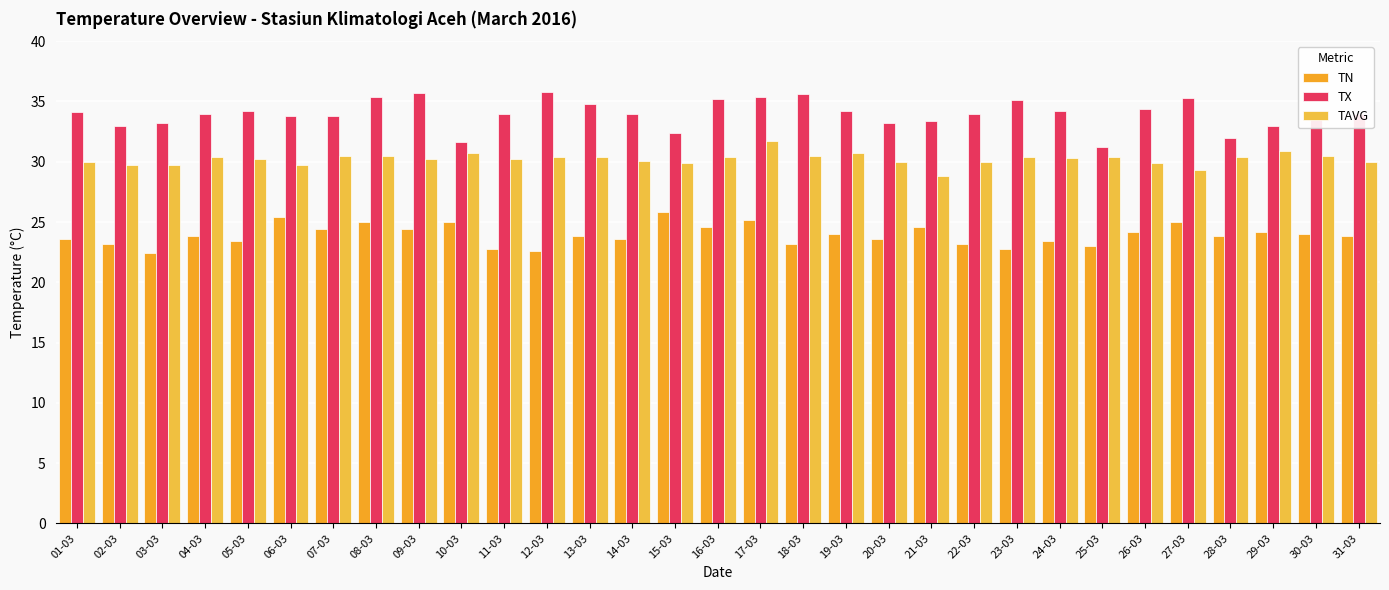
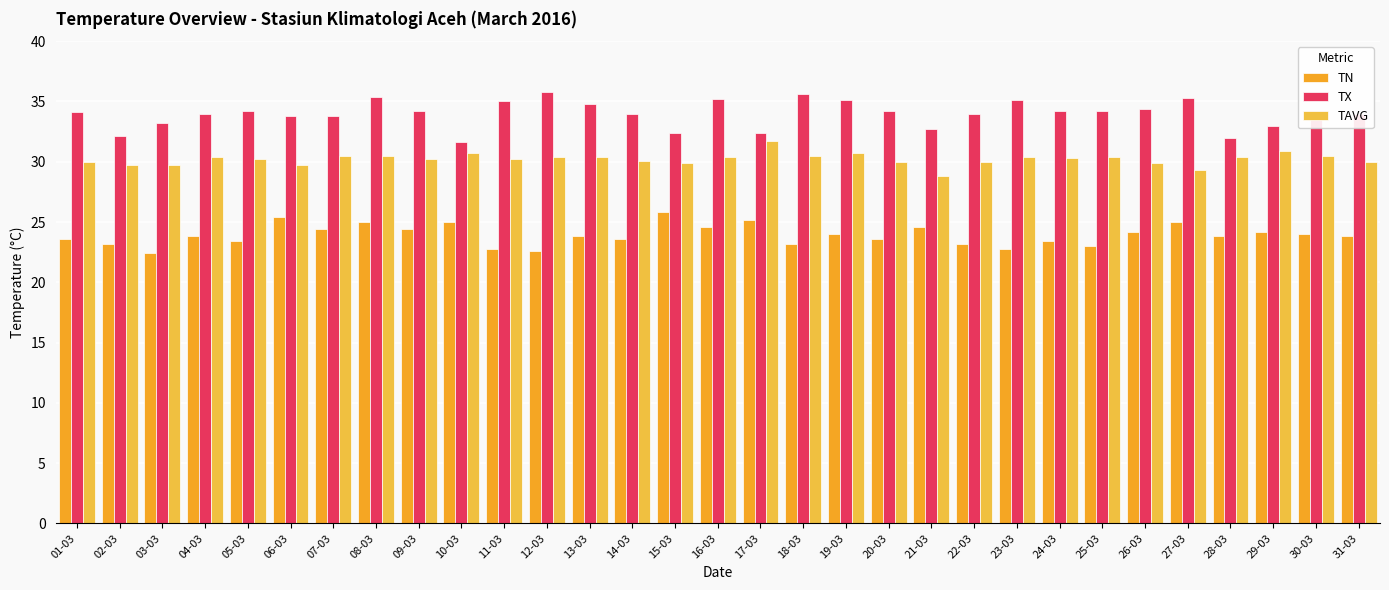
  {
    "TX": {
      "01-03": 34.1,
-     "02-03": 33.0,
+     "02-03": 32.1,
      "03-03": 33.2,
      "04-03": 34.0,
      "05-03": 34.2,
      "06-03": 33.8,
      "07-03": 33.8,
      "08-03": 35.4,
-     "09-03": 35.7,
+     "09-03": 34.2,
      "10-03": 31.6,
-     "11-03": 34,
+     "11-03": 35,
      "12-03": 35.8,
      "13-03": 34.8,
      "14-03": 34.0,
      "15-03": 32.4,
      "16-03": 35.2,
-     "17-03": 35.4,
+     "17-03": 32.4,
      "18-03": 35.6,
-     "19-03": 34.2,
-     "20-03": 33.2,
-     "21-03": 33.4,
+     "19-03": 35.1,
+     "20-03": 34.2,
+     "21-03": 32.7,
      "22-03": 34.0,
      "23-03": 35.1,
      "24-03": 34.2,
-     "25-03": 31.2,
+     "25-03": 34.2,
      "26-03": 34.4,
      "27-03": 35.3,
      "28-03": 32.0,
      "29-03": 33.0
    }
  }
